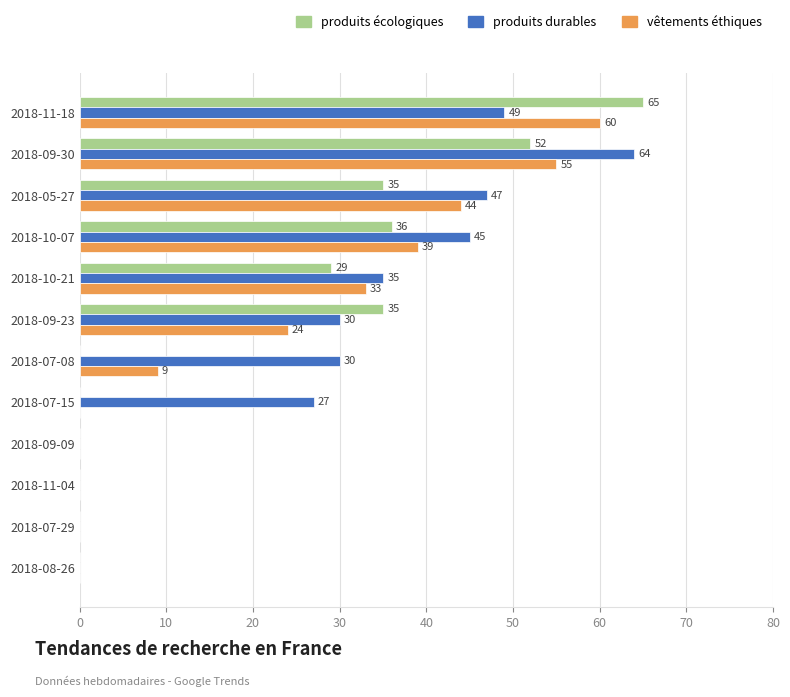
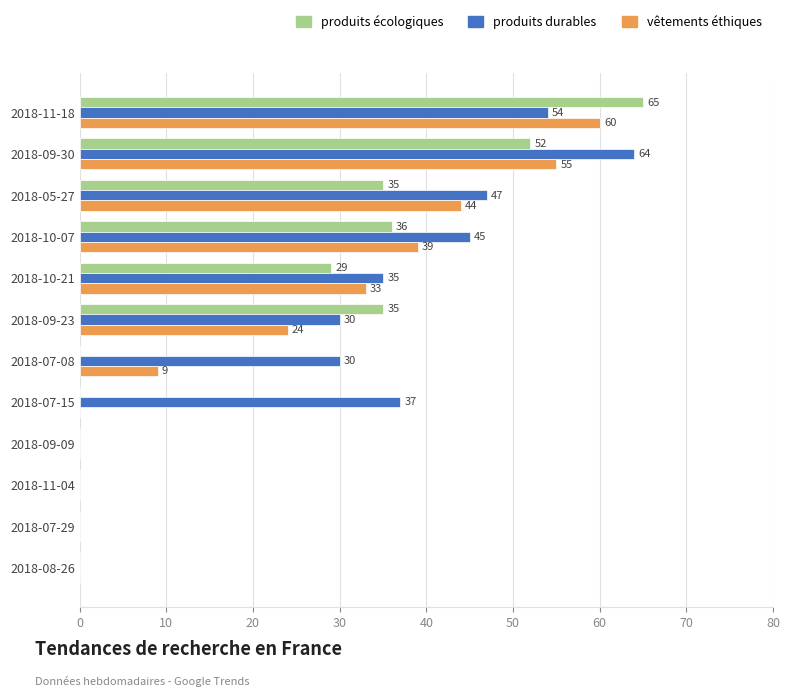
  {
    "produits écologiques": {
      "2018-11-18": 65,
      "2018-09-30": 52,
      "2018-05-27": 35,
      "2018-10-07": 36,
      "2018-10-21": 29,
      "2018-09-23": 35
    },
    "produits durables": {
-     "2018-11-18": 49,
+     "2018-11-18": 54,
      "2018-09-30": 64,
      "2018-05-27": 47,
      "2018-10-07": 45,
      "2018-10-21": 35,
      "2018-09-23": 30,
      "2018-07-08": 30,
-     "2018-07-15": 27
+     "2018-07-15": 37
    },
    "vêtements éthiques": {
      "2018-11-18": 60,
      "2018-09-30": 55,
      "2018-05-27": 44,
      "2018-10-07": 39,
      "2018-10-21": 33,
      "2018-09-23": 24,
      "2018-07-08": 9
    }
  }
